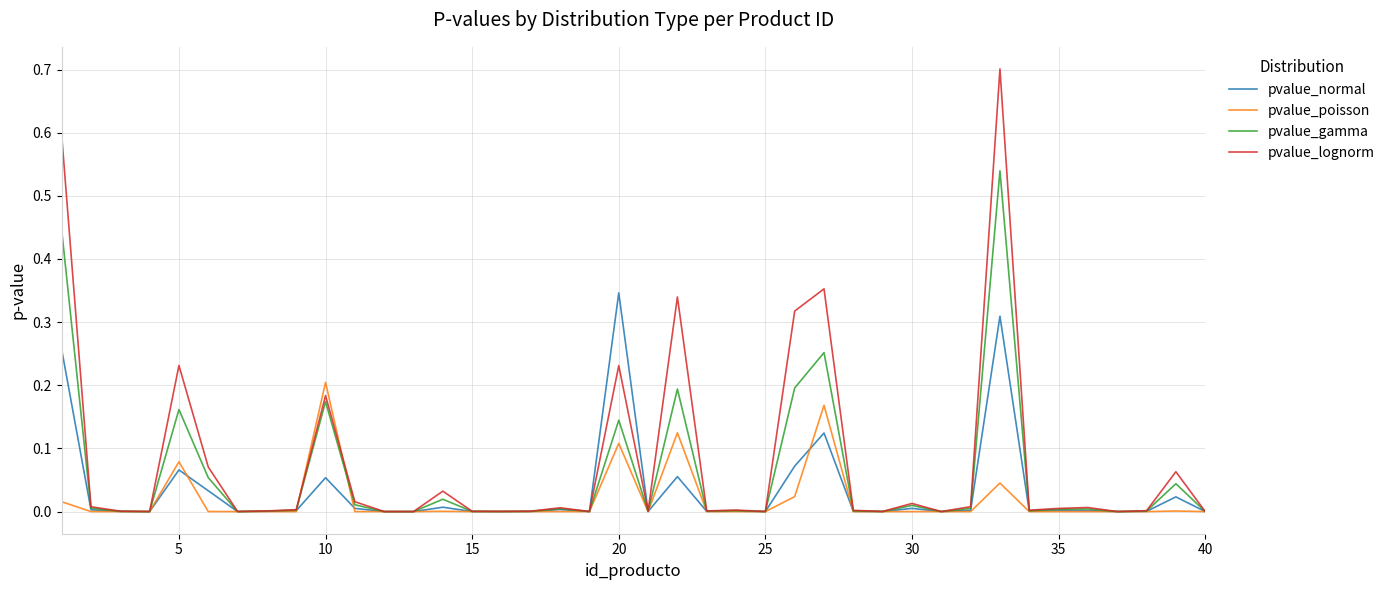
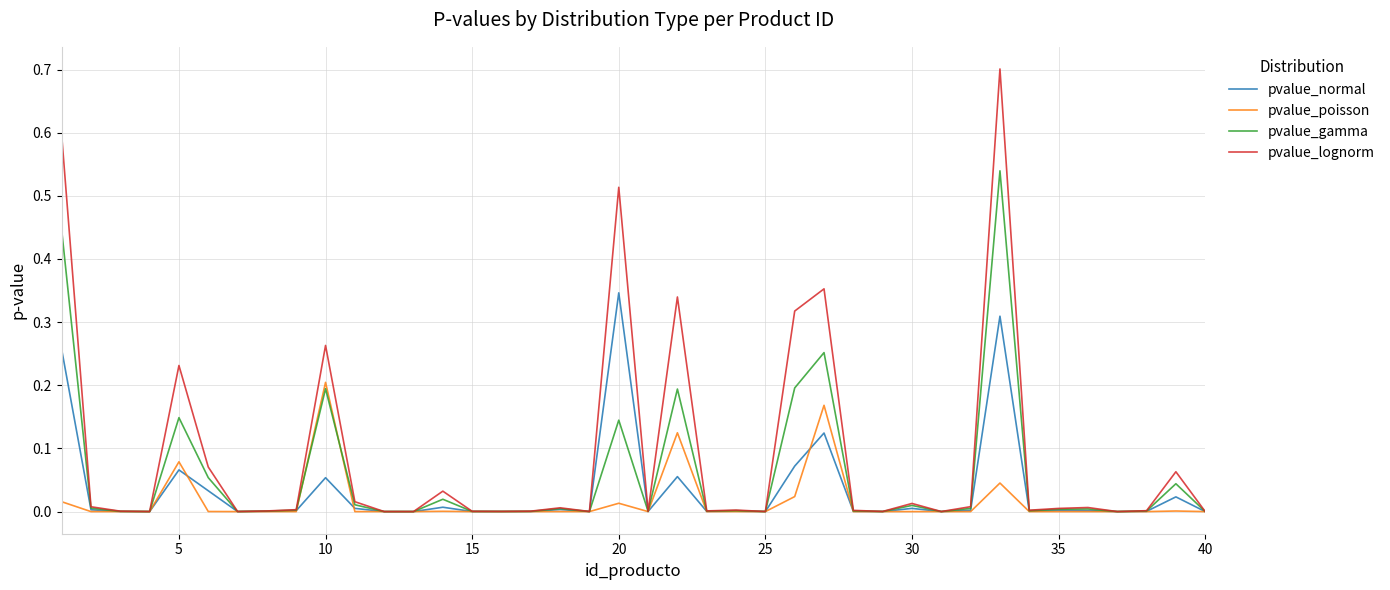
  {
    "pvalue_normal": {
      "5": 0.07,
      "10": 0.05,
      "20": 0.35,
      "30": 0.01
    },
    "pvalue_poisson": {
      "5": 0.08,
      "10": 0.20,
-     "20": 0.11,
+     "20": 0.01,
      "30": 0.00
    },
    "pvalue_gamma": {
-     "5": 0.16,
-     "10": 0.17,
+     "5": 0.15,
+     "10": 0.19,
      "20": 0.14
    },
    "pvalue_lognorm": {
      "5": 0.23,
-     "10": 0.18,
-     "20": 0.23
+     "10": 0.26,
+     "20": 0.51
    }
  }
